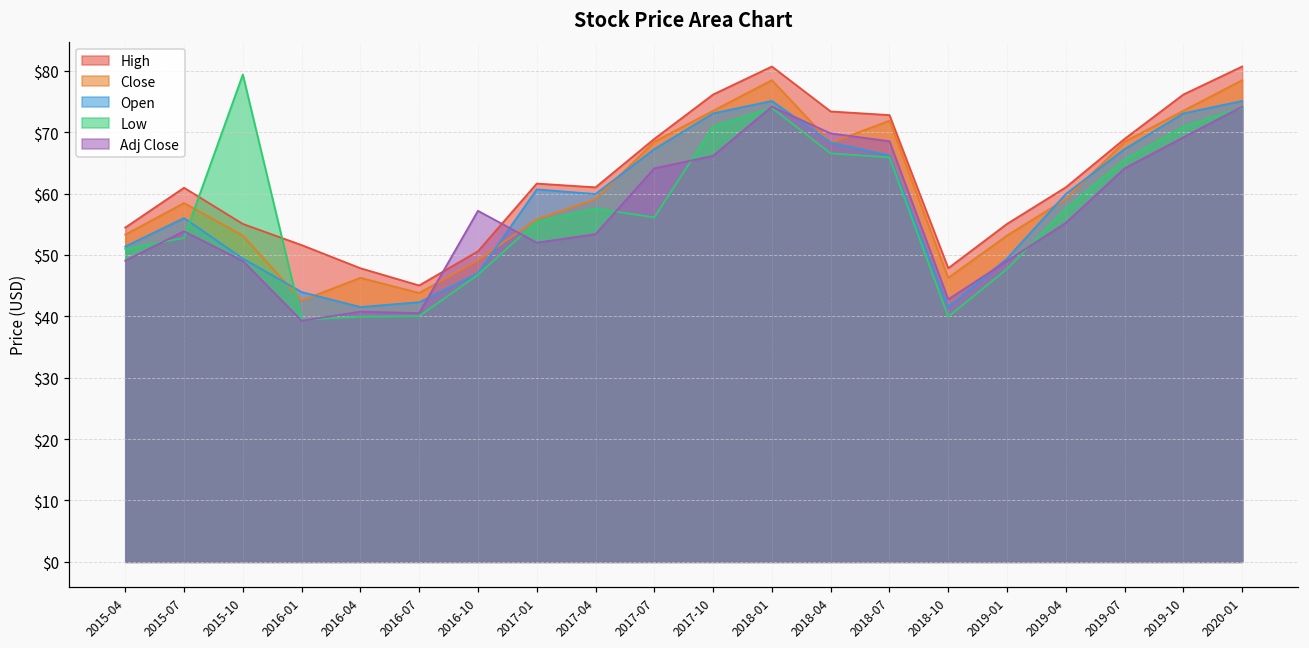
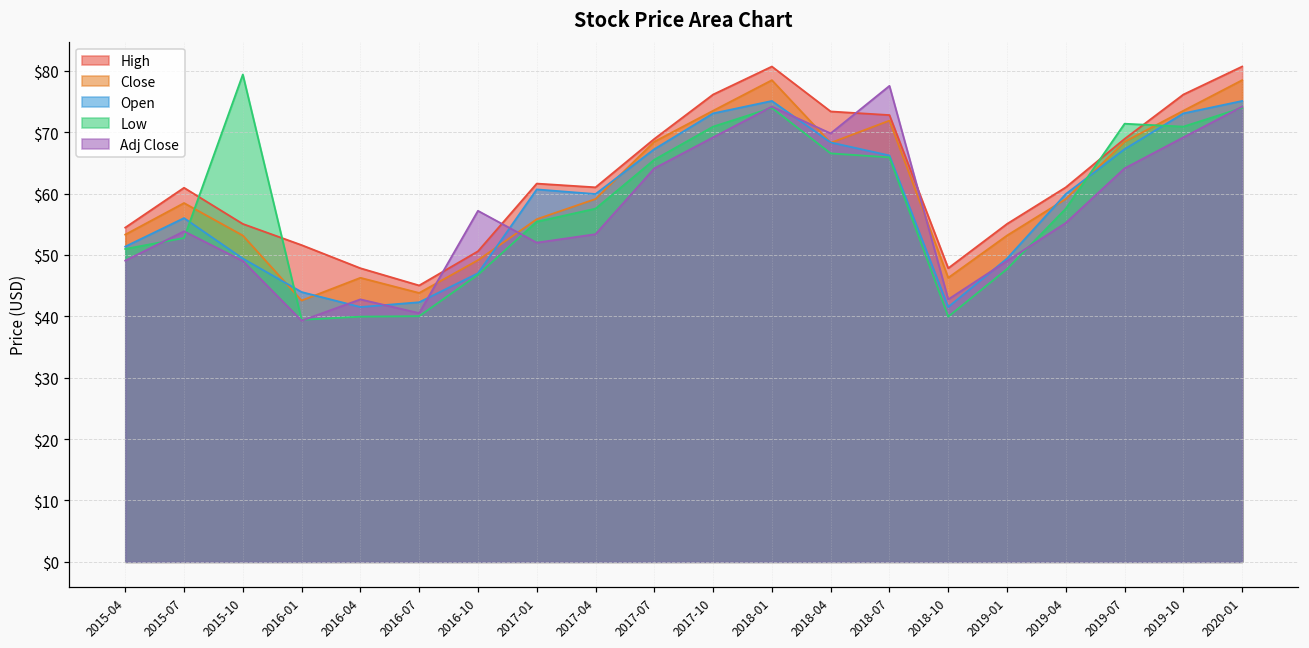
  {
    "Open": {
      "2015-07": "$56",
      "2016-01": "$44",
      "2016-04": "$42",
      "2016-07": "$42",
      "2017-01": "$61",
      "2017-04": "$60",
      "2017-07": "$67",
      "2018-01": "$75",
      "2018-10": "$42",
      "2019-04": "$60",
      "2019-07": "$67",
      "2020-01": "$75"
    },
    "Low": {
      "2015-07": "$53",
      "2015-10": "$79",
      "2016-04": "$40",
      "2016-07": "$40",
      "2017-04": "$58",
-     "2017-07": "$56",
+     "2017-07": "$66",
      "2017-10": "$71",
      "2018-04": "$67",
      "2018-10": "$40",
      "2019-01": "$48",
      "2019-04": "$58",
-     "2019-07": "$66",
+     "2019-07": "$71",
      "2019-10": "$71"
    },
    "Adj Close": {
      "2015-04": "$49",
      "2015-07": "$54",
-     "2016-04": "$41",
+     "2016-04": "$43",
      "2016-07": "$41",
      "2016-10": "$57",
      "2017-01": "$52",
      "2017-04": "$53",
      "2017-07": "$64",
-     "2017-10": "$66",
+     "2017-10": "$69",
      "2018-04": "$70",
-     "2018-07": "$69",
+     "2018-07": "$78",
      "2018-10": "$43",
      "2019-04": "$55",
      "2019-07": "$64",
      "2019-10": "$69"
    }
  }
